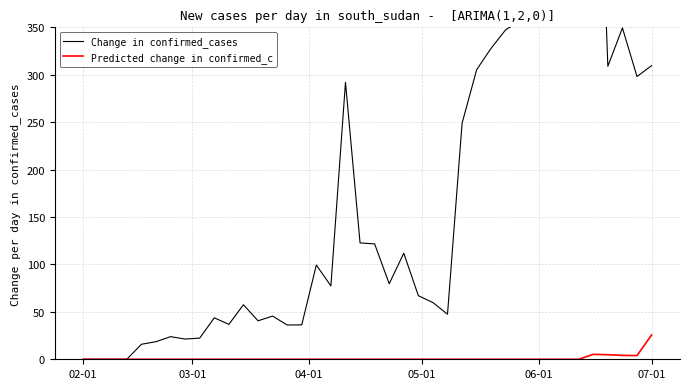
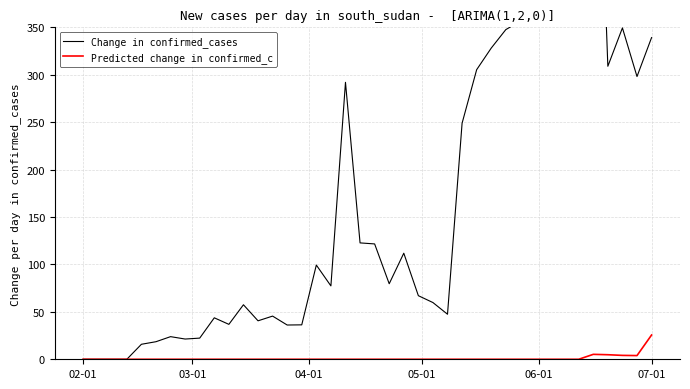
  {
    "Change in confirmed_cases": {
-     "07-01": 310
+     "07-01": 340
    },
    "Predicted change in confirmed_c": {
      "07-01": 30
    }
  }
